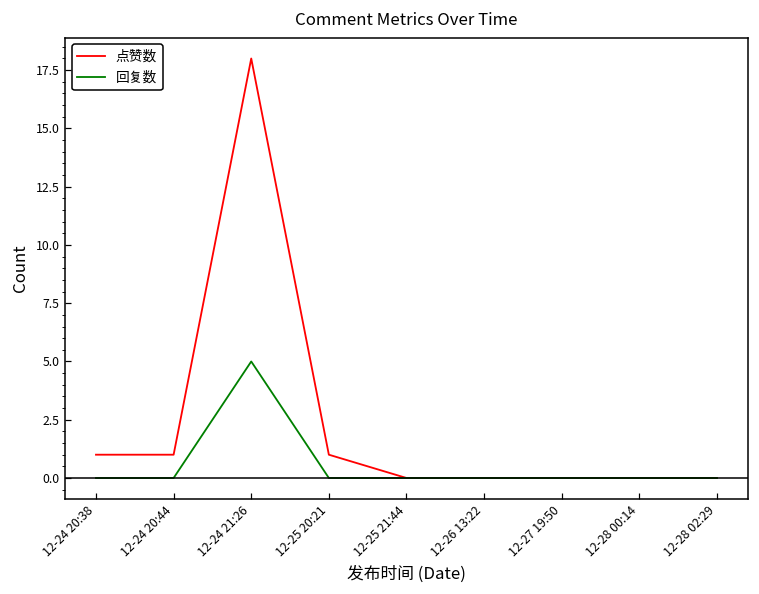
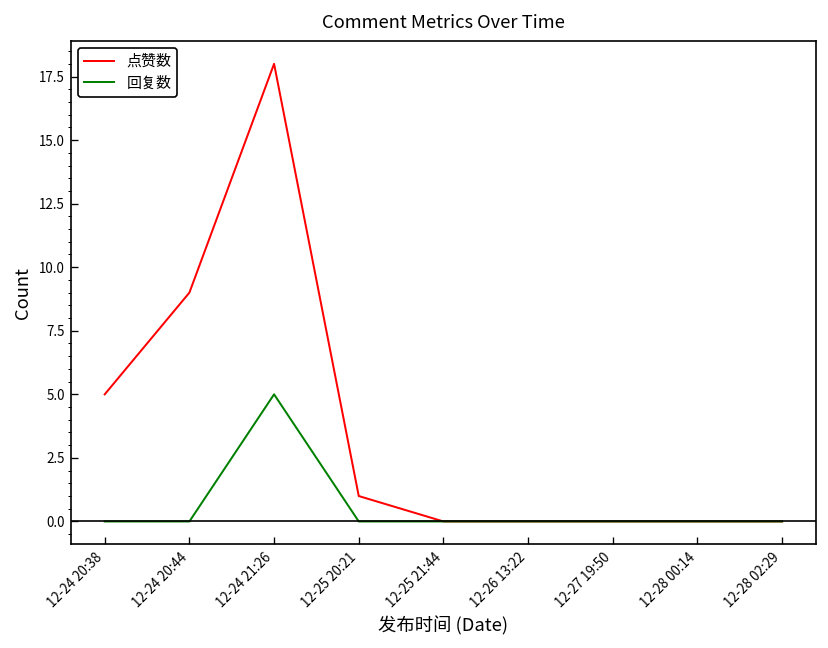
  {
    "点赞数": {
-     "12-24 20:38": 1,
-     "12-24 20:44": 1,
+     "12-24 20:38": 5,
+     "12-24 20:44": 9,
      "12-24 21:26": 18,
      "12-25 20:21": 1
    },
    "回复数": {
      "12-24 20:38": 0,
      "12-24 20:44": 0,
      "12-24 21:26": 5,
      "12-25 20:21": 0
    }
  }
